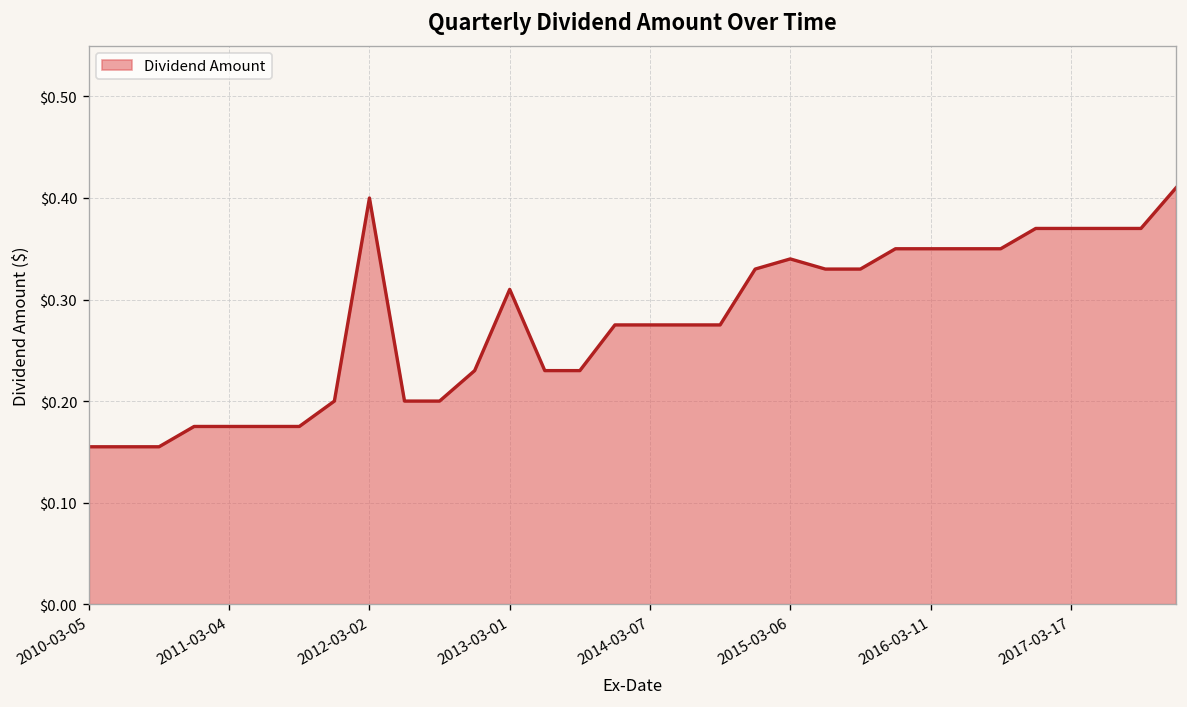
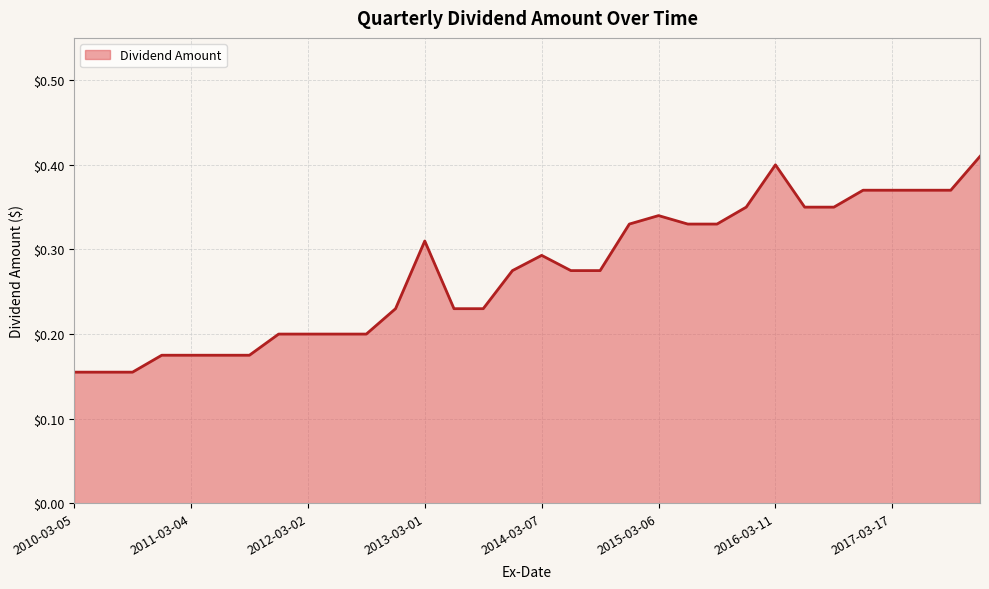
  {
    "2010-03-05": "$0.16",
    "2011-03-04": "$0.18",
-   "2012-03-02": "$0.4",
+   "2012-03-02": "$0.2",
    "2013-03-01": "$0.31",
-   "2014-03-07": "$0.28",
+   "2014-03-07": "$0.29",
    "2015-03-06": "$0.34",
-   "2016-03-11": "$0.35",
+   "2016-03-11": "$0.40",
    "2017-03-17": "$0.37"
  }
